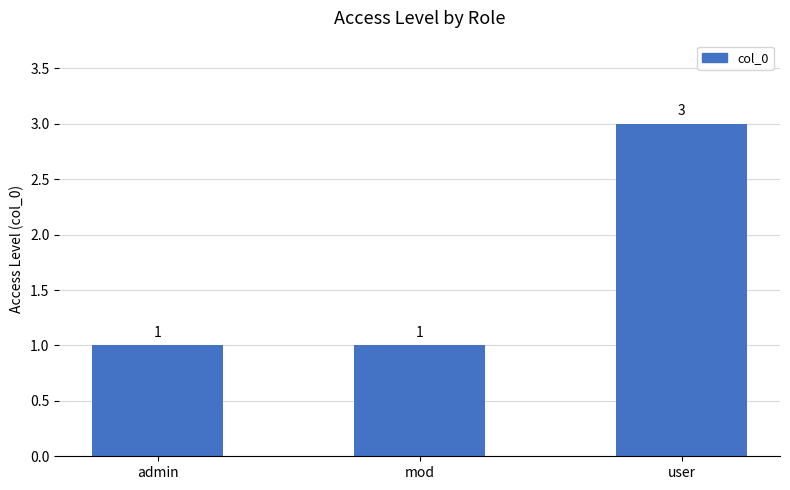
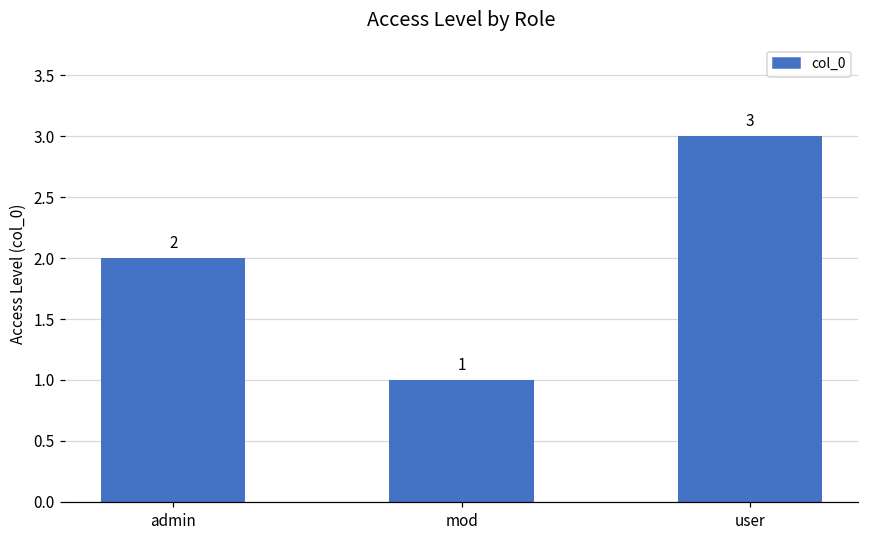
  {
-   "admin": 1,
+   "admin": 2,
    "mod": 1,
    "user": 3
  }
